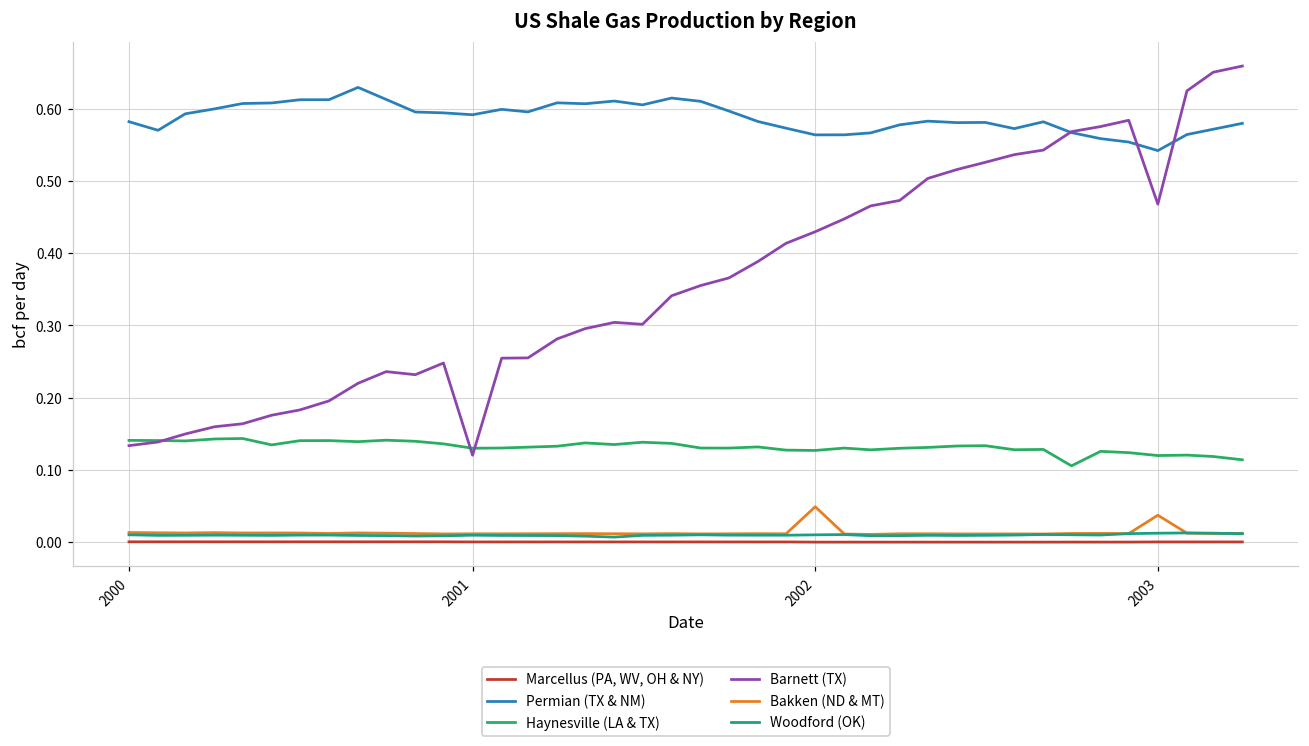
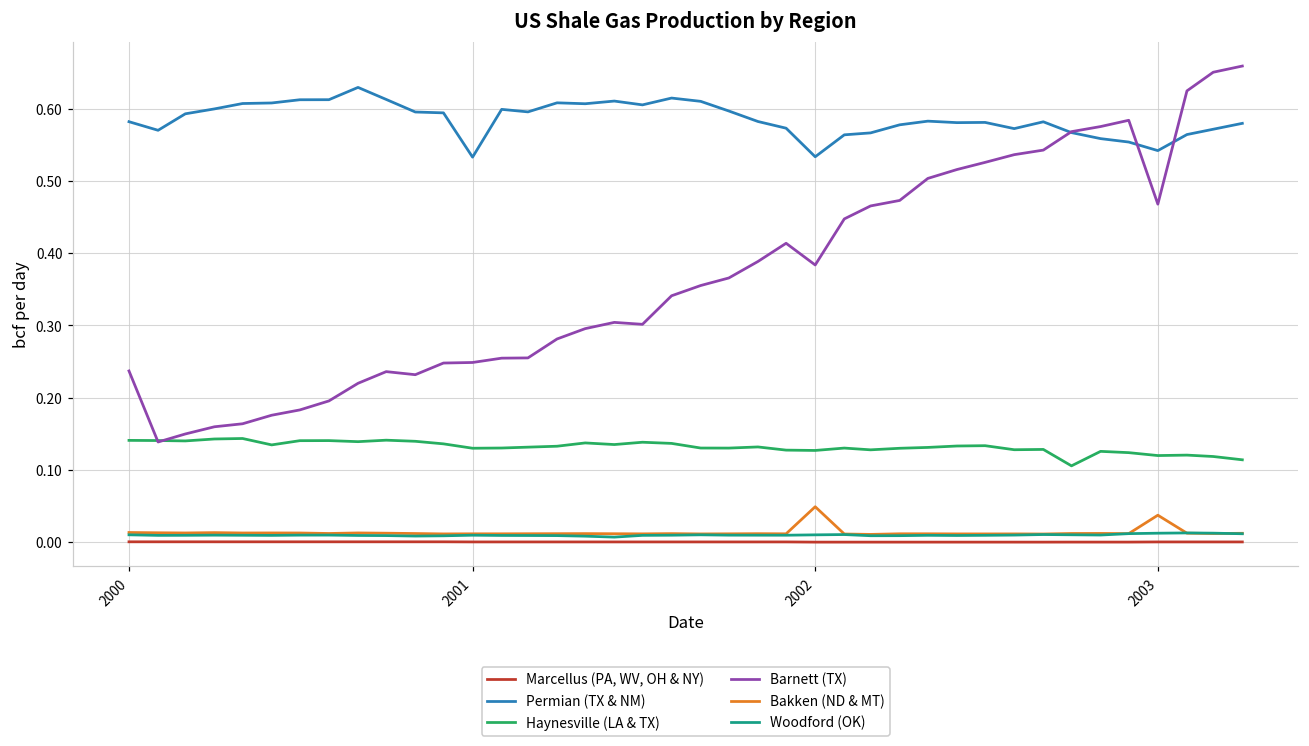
  {
    "Marcellus (PA, WV, OH & NY)": {
      "2000": 0.00,
      "2001": 0.00,
      "2002": 0.00,
      "2003": 0.00
    },
    "Permian (TX & NM)": {
      "2000": 0.58,
-     "2001": 0.59,
-     "2002": 0.56,
+     "2001": 0.53,
+     "2002": 0.53,
      "2003": 0.54
    },
    "Barnett (TX)": {
-     "2000": 0.13,
-     "2001": 0.12,
-     "2002": 0.43,
+     "2000": 0.24,
+     "2001": 0.25,
+     "2002": 0.38,
      "2003": 0.47
    },
    "Bakken (ND & MT)": {
      "2002": 0.05,
      "2003": 0.04
    }
  }
